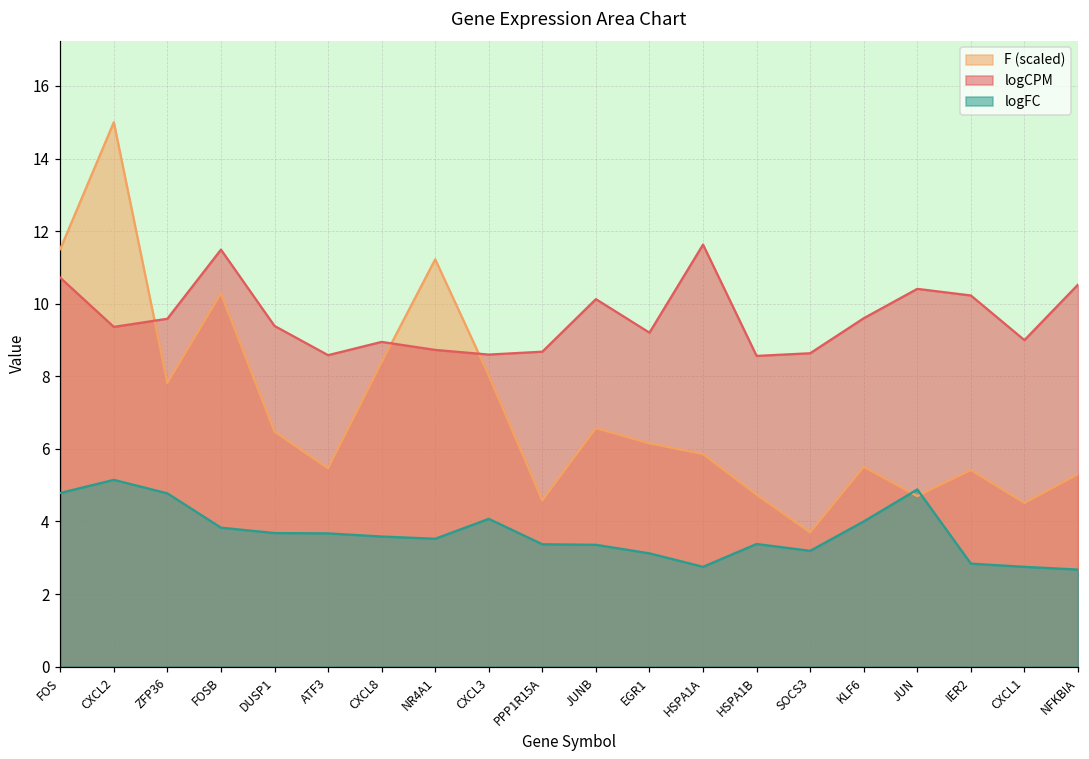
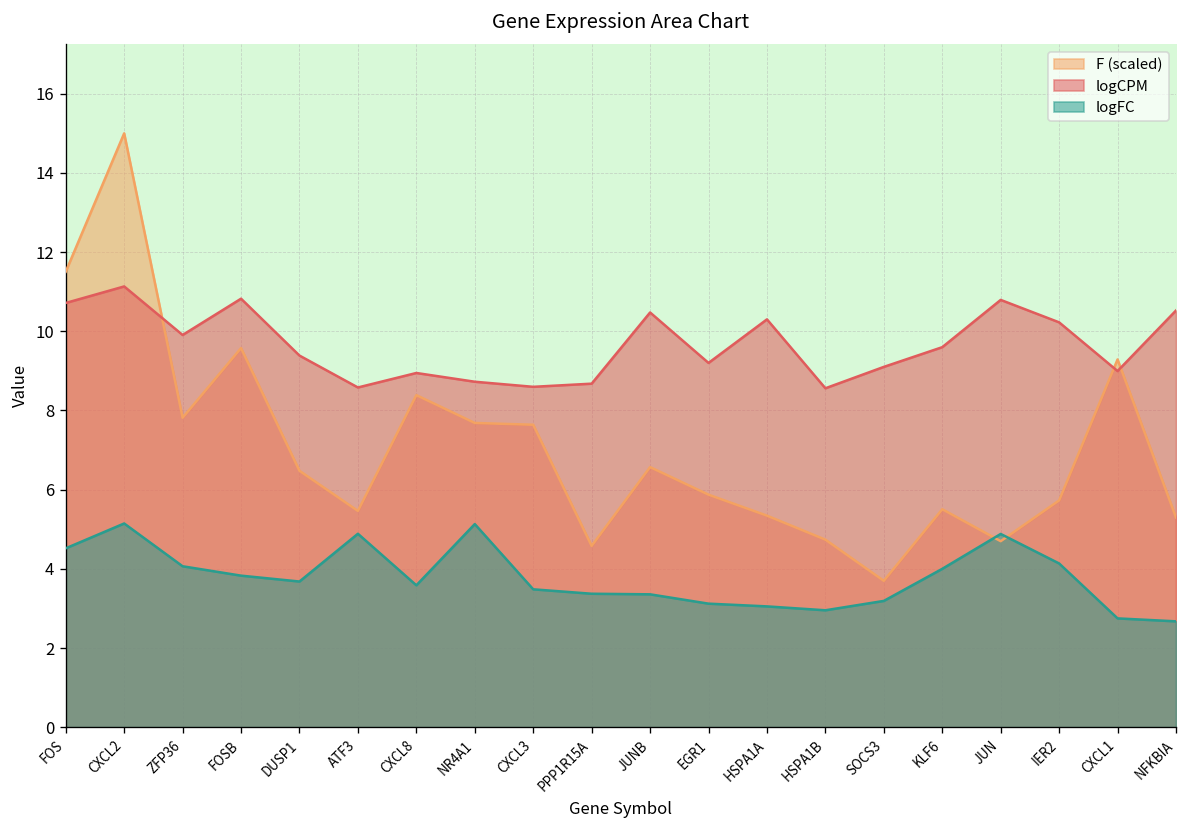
  {
    "F (scaled)": {
      "FOS": 11.5,
      "CXCL2": 15.0,
      "ZFP36": 7.8,
-     "FOSB": 10.3,
+     "FOSB": 9.6,
      "DUSP1": 6.5,
      "ATF3": 5.5,
      "CXCL8": 8.4,
-     "NR4A1": 11.2,
-     "CXCL3": 8.0,
+     "NR4A1": 7.7,
+     "CXCL3": 7.6,
      "PPP1R15A": 4.6,
      "JUNB": 6.6,
-     "EGR1": 6.2,
-     "HSPA1A": 5.9,
+     "EGR1": 5.9,
+     "HSPA1A": 5.3,
      "HSPA1B": 4.7,
      "SOCS3": 3.7,
      "KLF6": 5.5,
      "JUN": 4.7,
-     "IER2": 5.4,
-     "CXCL1": 4.5,
+     "IER2": 5.7,
+     "CXCL1": 9.3,
      "NFKBIA": 5.3
    },
    "logCPM": {
      "FOS": 10.7,
-     "CXCL2": 9.4,
-     "ZFP36": 9.6,
-     "FOSB": 11.5,
+     "CXCL2": 11.1,
+     "ZFP36": 9.9,
+     "FOSB": 10.8,
      "DUSP1": 9.4,
      "ATF3": 8.6,
      "CXCL8": 8.9,
      "NR4A1": 8.7,
      "CXCL3": 8.6,
      "PPP1R15A": 8.7,
-     "JUNB": 10.1,
+     "JUNB": 10.5,
      "EGR1": 9.2,
-     "HSPA1A": 11.6,
+     "HSPA1A": 10.3,
      "HSPA1B": 8.6,
-     "SOCS3": 8.6,
+     "SOCS3": 9.1,
      "KLF6": 9.6,
-     "JUN": 10.4,
+     "JUN": 10.8,
      "IER2": 10.2,
      "CXCL1": 9.0,
      "NFKBIA": 10.5
    },
    "logFC": {
-     "FOS": 4.8,
+     "FOS": 4.5,
      "CXCL2": 5.1,
-     "ZFP36": 4.8,
+     "ZFP36": 4.1,
      "FOSB": 3.8,
      "DUSP1": 3.7,
-     "ATF3": 3.7,
+     "ATF3": 4.9,
      "CXCL8": 3.6,
-     "NR4A1": 3.5,
-     "CXCL3": 4.1,
+     "NR4A1": 5.1,
+     "CXCL3": 3.5,
      "PPP1R15A": 3.4,
      "JUNB": 3.4,
      "EGR1": 3.1,
-     "HSPA1A": 2.7,
-     "HSPA1B": 3.4,
+     "HSPA1A": 3.1,
+     "HSPA1B": 3.0,
      "SOCS3": 3.2,
      "KLF6": 4.0,
      "JUN": 4.9,
-     "IER2": 2.8,
+     "IER2": 4.1,
      "CXCL1": 2.7,
      "NFKBIA": 2.7
    }
  }
